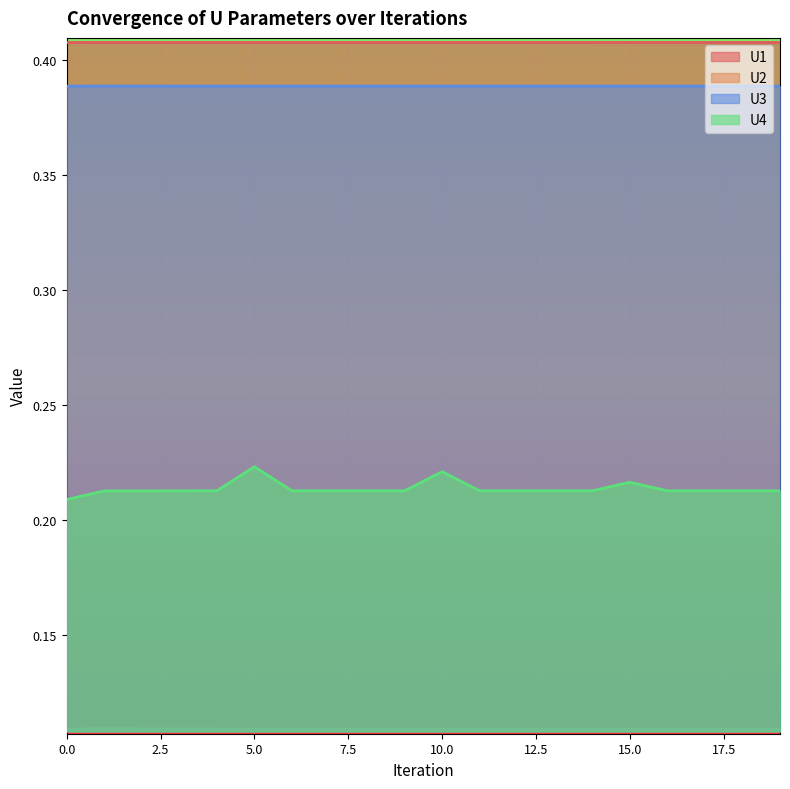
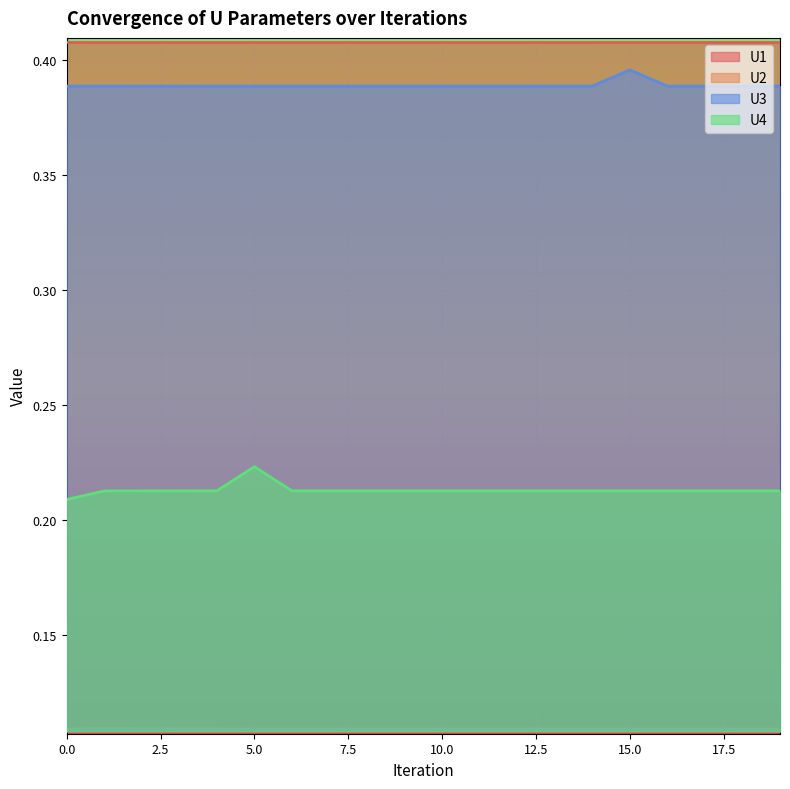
  {
    "U3": {
      "0.0": 0.389,
      "5.0": 0.389,
      "10.0": 0.389,
-     "15.0": 0.389
+     "15.0": 0.396
    },
    "U4": {
      "0.0": 0.209,
      "5.0": 0.223,
-     "10.0": 0.221,
-     "15.0": 0.216
+     "10.0": 0.213,
+     "15.0": 0.213
    }
  }
